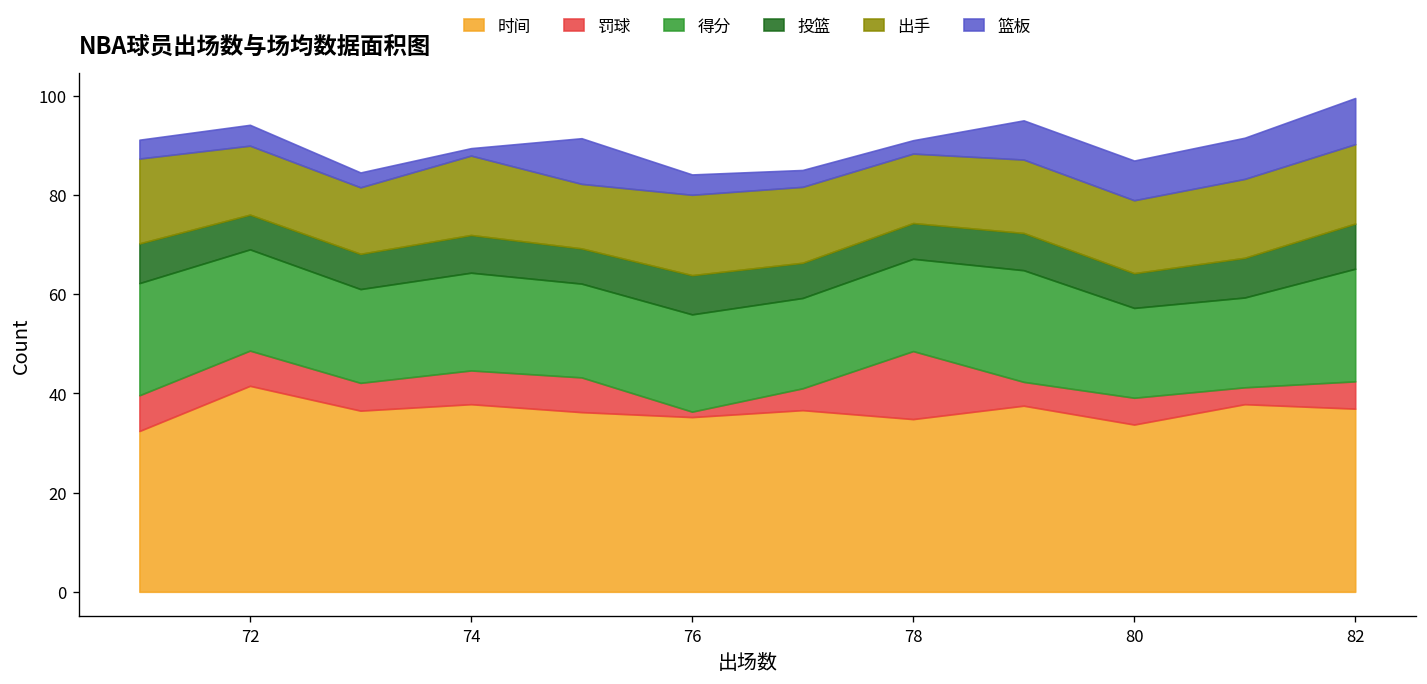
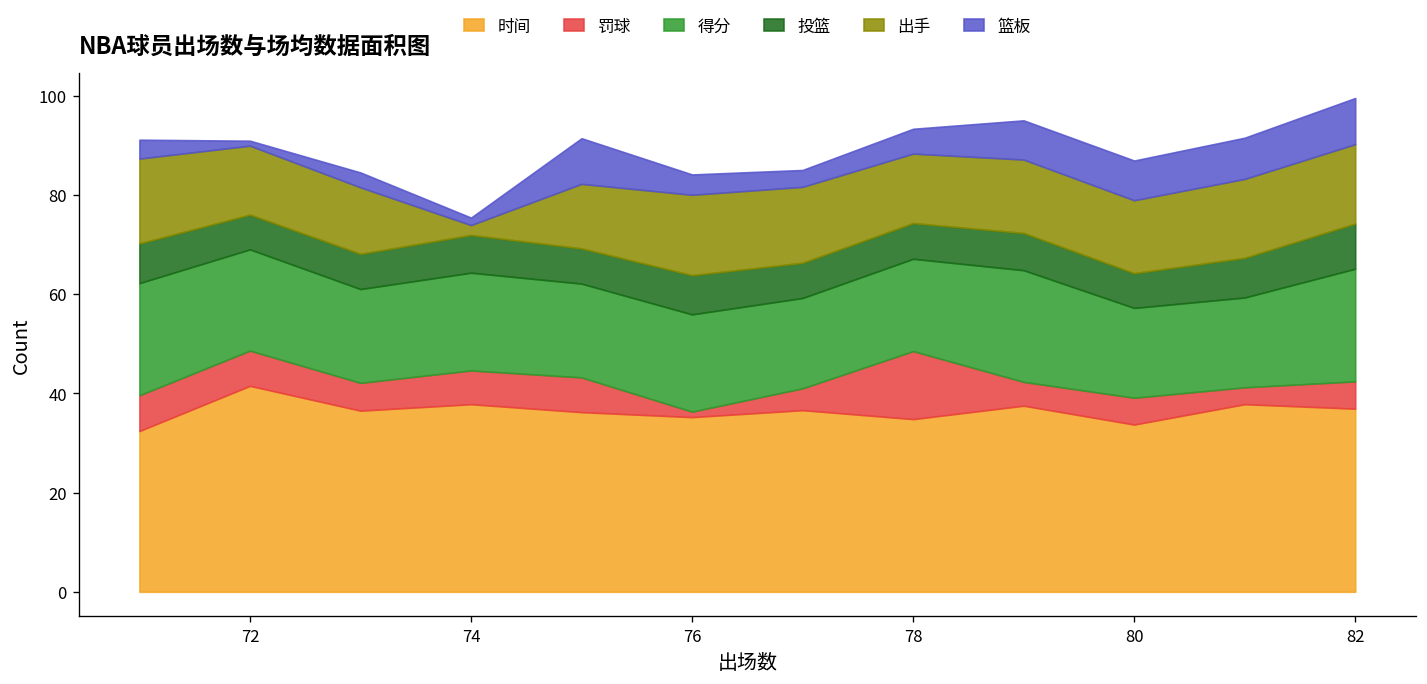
  {
    "时间": {
      "72": 42,
      "74": 38,
      "76": 35,
      "78": 35,
      "80": 34,
      "82": 37
    },
    "罚球": {
      "72": 7,
      "74": 7,
      "76": 1,
      "78": 14,
      "80": 5,
      "82": 6
    },
    "出手": {
      "72": 14,
-     "74": 16,
+     "74": 2,
      "76": 16,
      "78": 14,
      "80": 15,
      "82": 16
    },
    "篮板": {
-     "72": 4,
+     "72": 1,
      "74": 2,
      "76": 4,
-     "78": 3,
+     "78": 5,
      "80": 8,
      "82": 9
    }
  }
